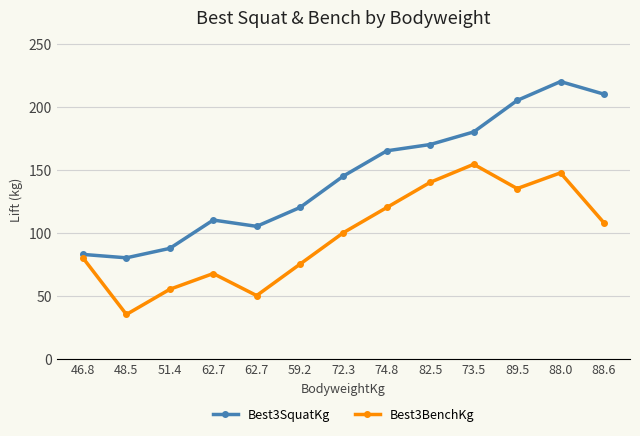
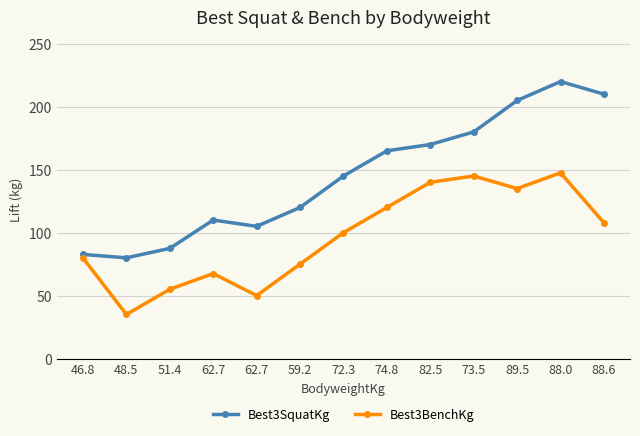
  {
    "Best3SquatKg": {
      "46.8": 83,
      "48.5": 80,
      "51.4": 88,
      "59.2": 120,
      "72.3": 145,
      "74.8": 165,
      "82.5": 170,
      "73.5": 180,
      "89.5": 205,
      "88.0": 220,
      "88.6": 210
    },
    "Best3BenchKg": {
      "46.8": 80,
      "48.5": 35,
      "51.4": 55,
      "59.2": 75,
      "72.3": 100,
      "74.8": 120,
      "82.5": 140,
-     "73.5": 154,
+     "73.5": 145,
      "89.5": 135,
      "88.0": 148,
      "88.6": 108
    }
  }
